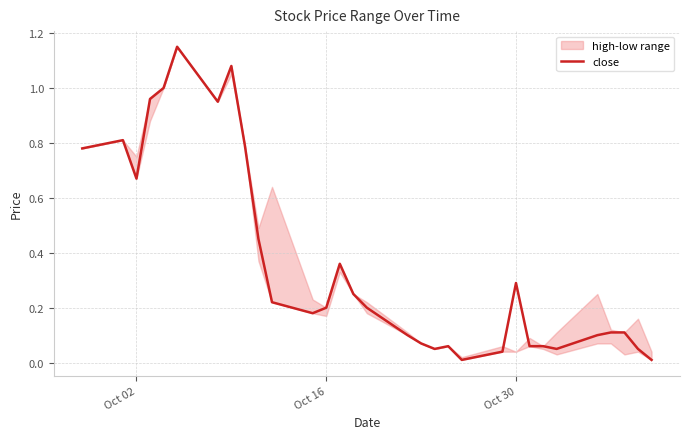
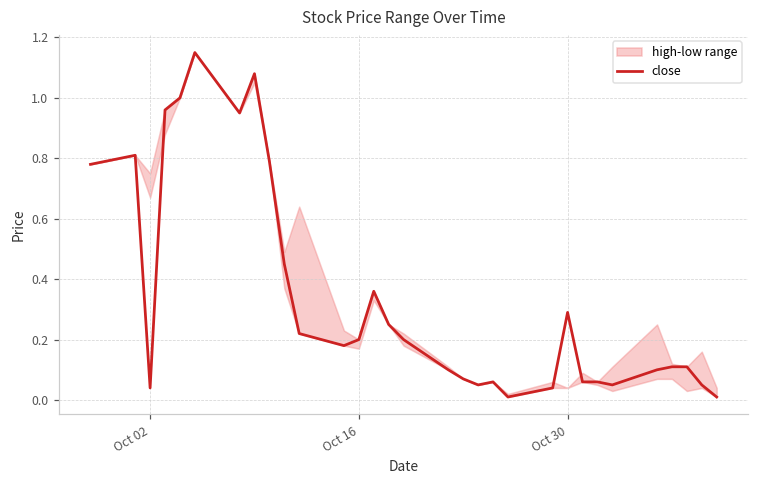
  {
    "close": {
-     "Oct 02": 0.67,
+     "Oct 02": 0.04,
      "Oct 30": 0.29
    }
  }
